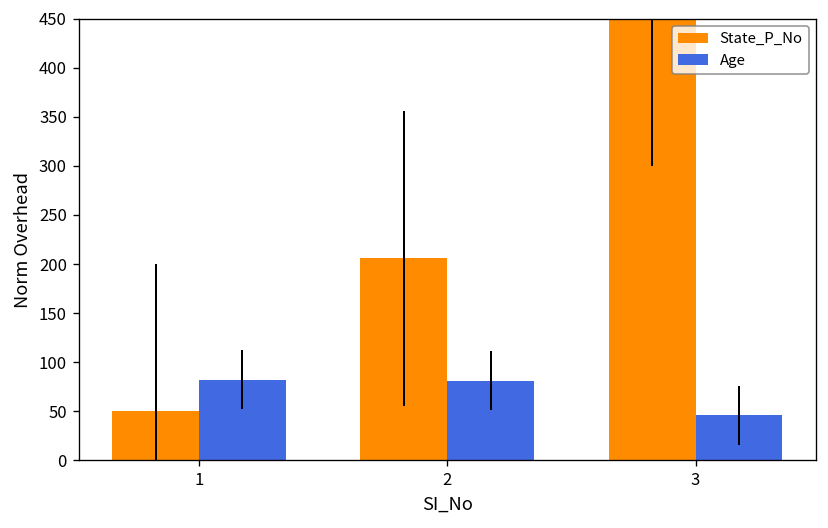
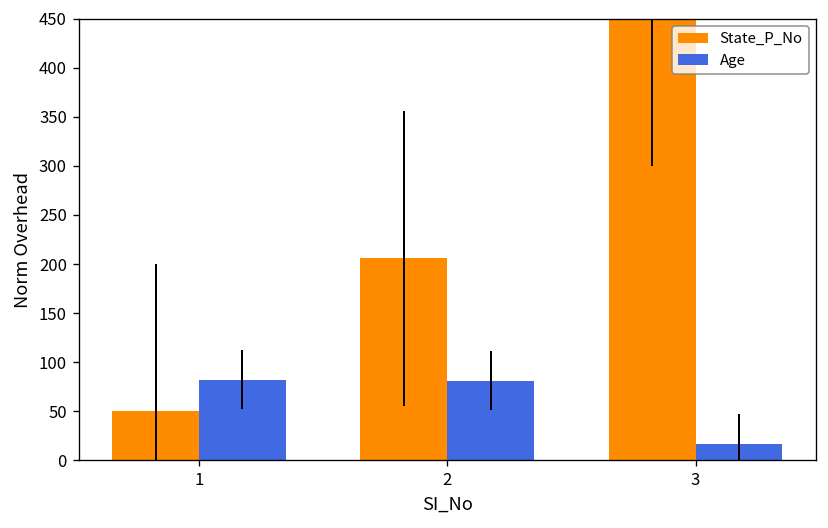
  {
    "State_P_No": {
      "1": 50,
      "2": 210,
      "3": 450
    },
    "Age": {
      "1": 80,
      "2": 80,
-     "3": 50
+     "3": 20
    }
  }
